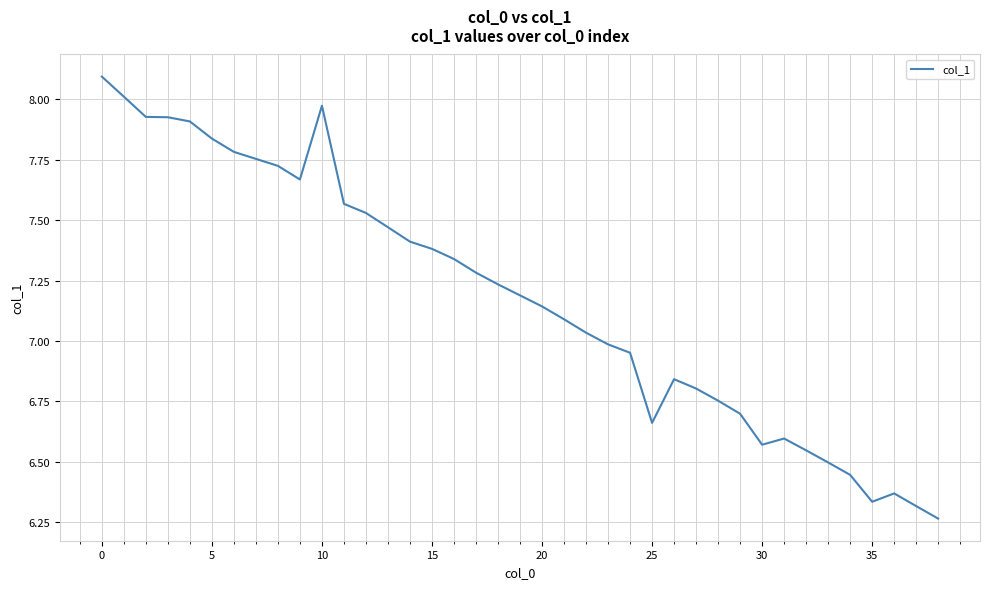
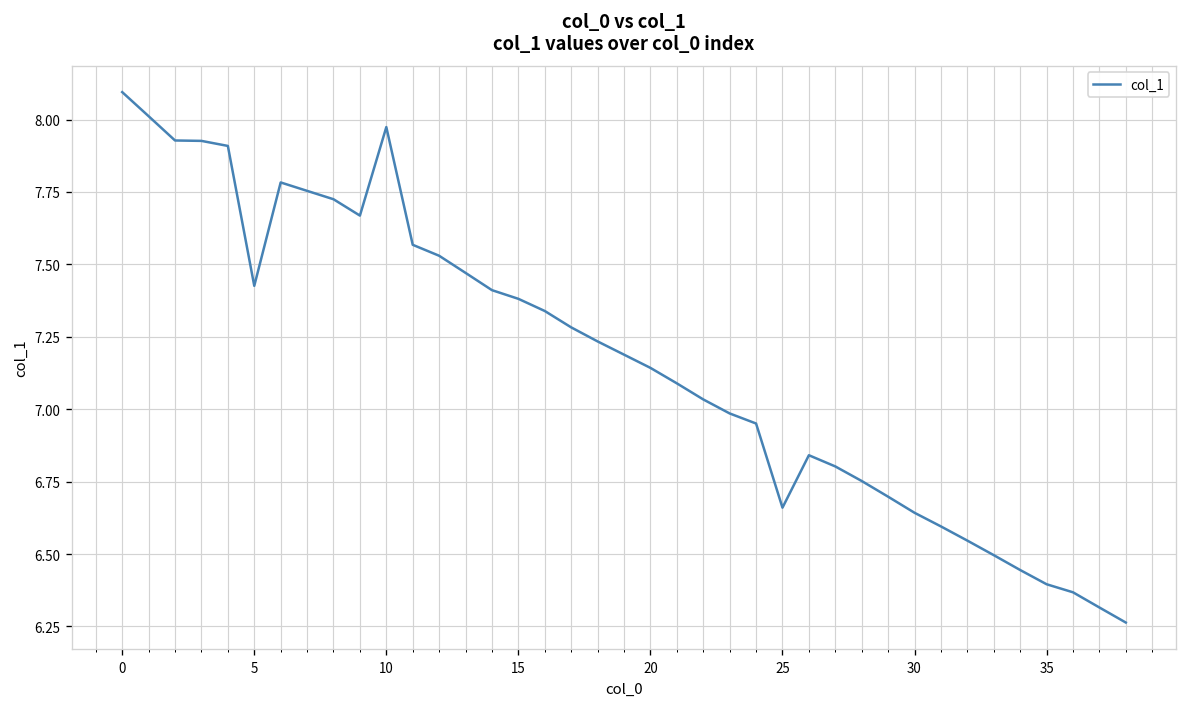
  {
    "0": 8.09,
-   "5": 7.84,
+   "5": 7.43,
    "10": 7.97,
    "15": 7.38,
    "20": 7.14,
    "25": 6.66,
-   "30": 6.57,
-   "35": 6.33
+   "30": 6.64,
+   "35": 6.40
  }
